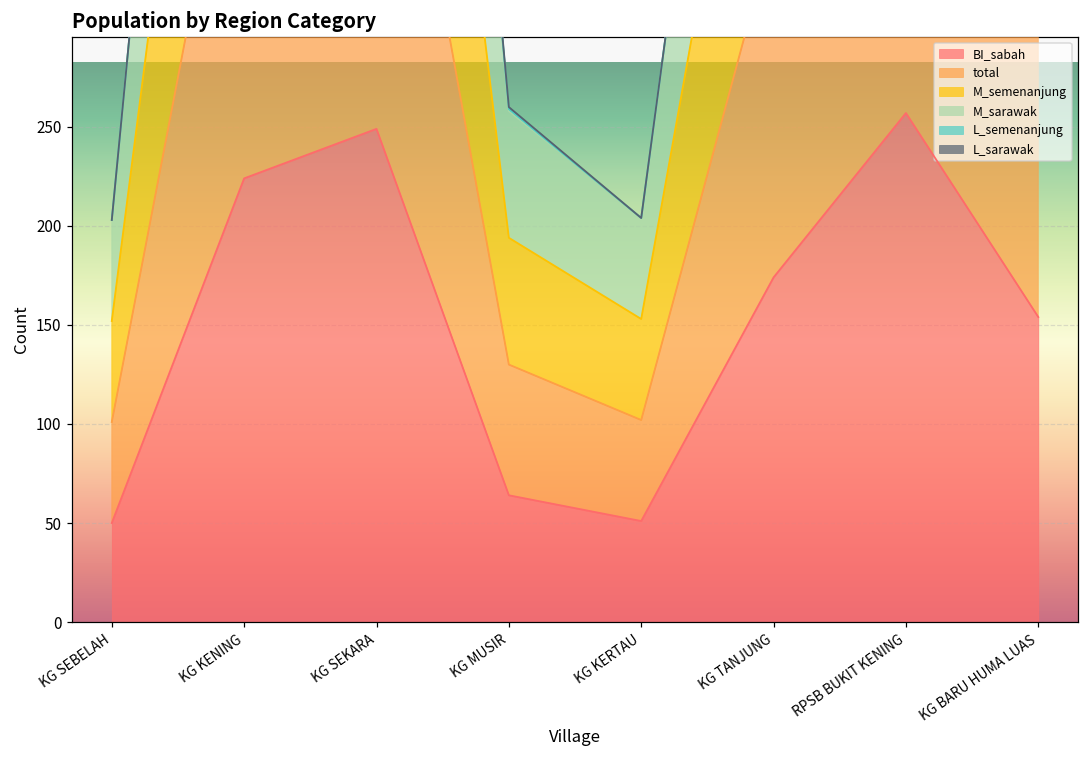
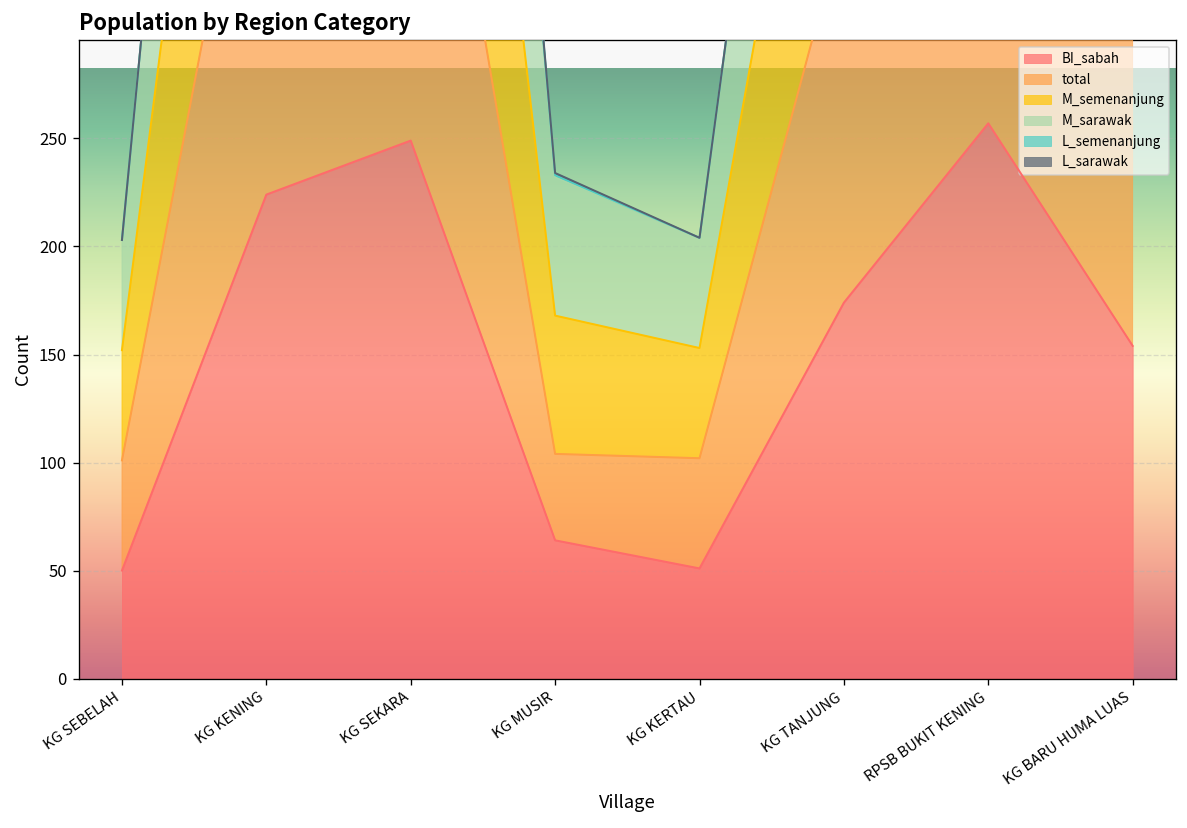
  {
    "BI_sabah": {
      "KG SEBELAH": 50,
      "KG KENING": 224,
      "KG SEKARA": 249,
      "KG MUSIR": 64,
      "KG KERTAU": 51,
      "KG TANJUNG": 174,
      "RPSB BUKIT KENING": 257,
      "KG BARU HUMA LUAS": 154
    },
    "total": {
      "KG SEBELAH": 51,
-     "KG MUSIR": 66,
+     "KG MUSIR": 40,
      "KG KERTAU": 51
    },
    "M_semenanjung": {
      "KG SEBELAH": 51,
      "KG MUSIR": 64,
      "KG KERTAU": 51
    }
  }
